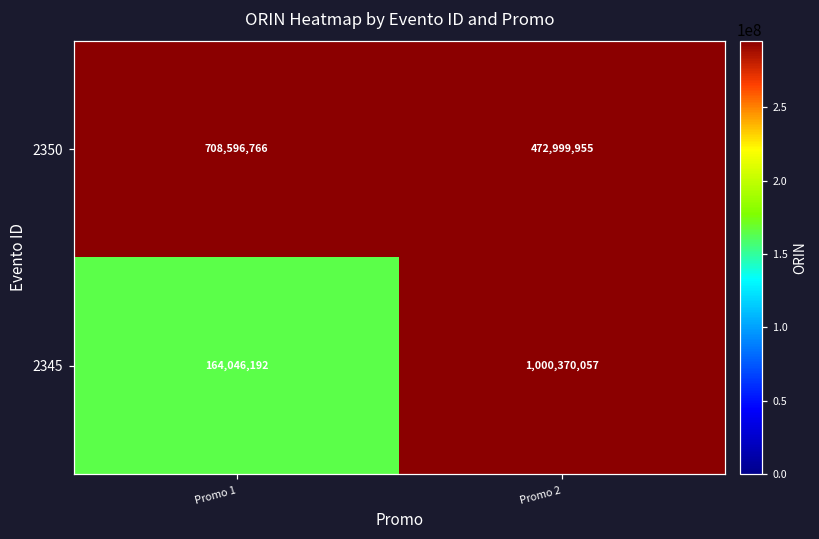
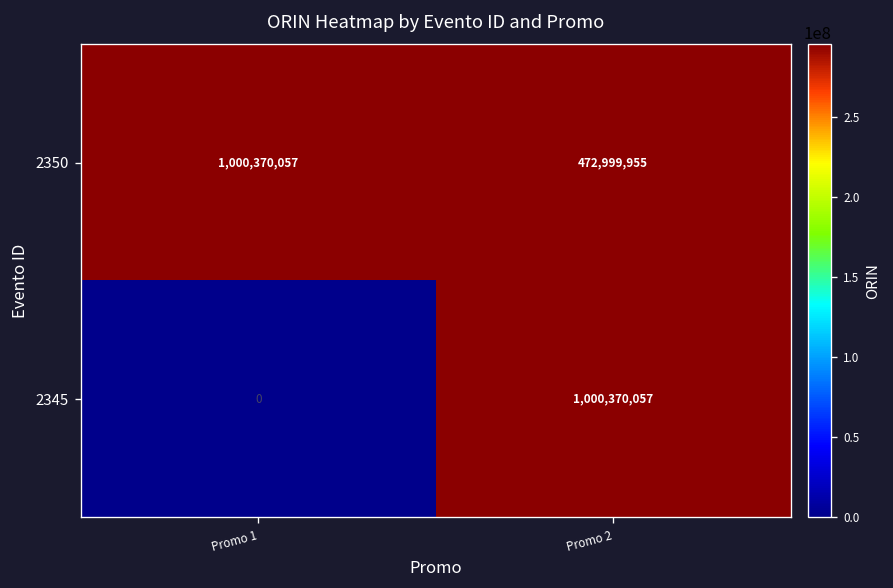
  {
    "2350": {
-     "Promo 1": "708,596,766",
+     "Promo 1": "1,000,370,057",
      "Promo 2": "472,999,955"
    },
    "2345": {
-     "Promo 1": "164,046,192",
+     "Promo 1": "0",
      "Promo 2": "1,000,370,057"
    }
  }
